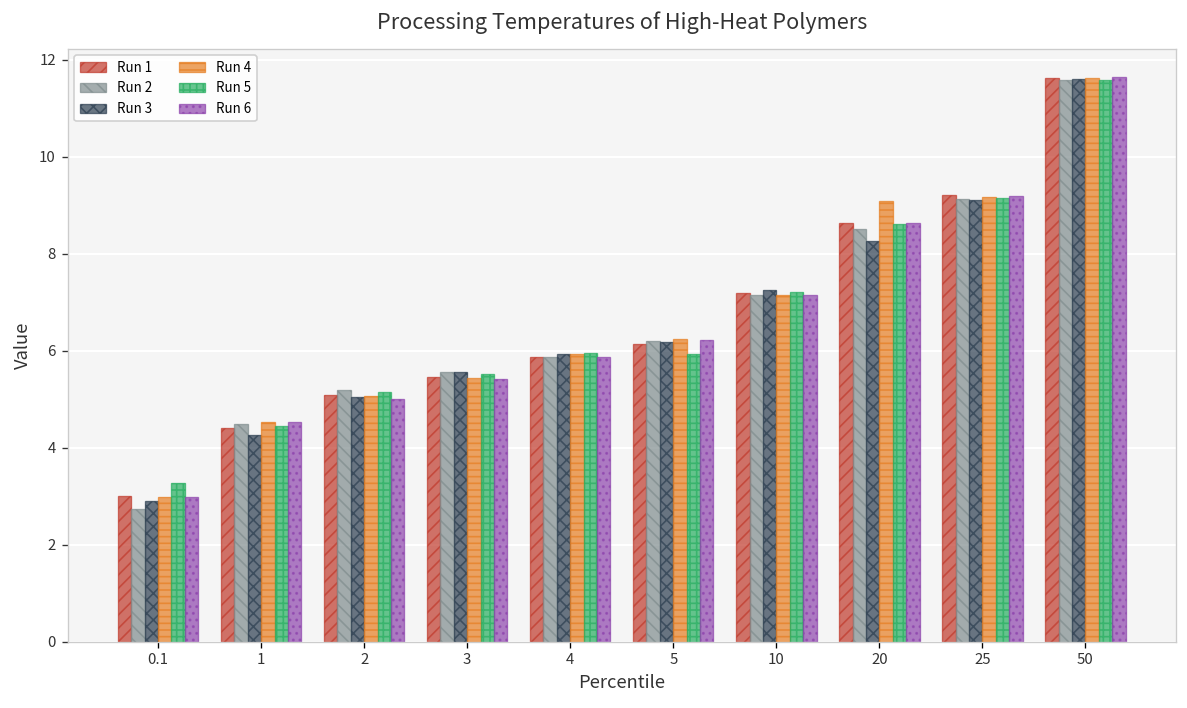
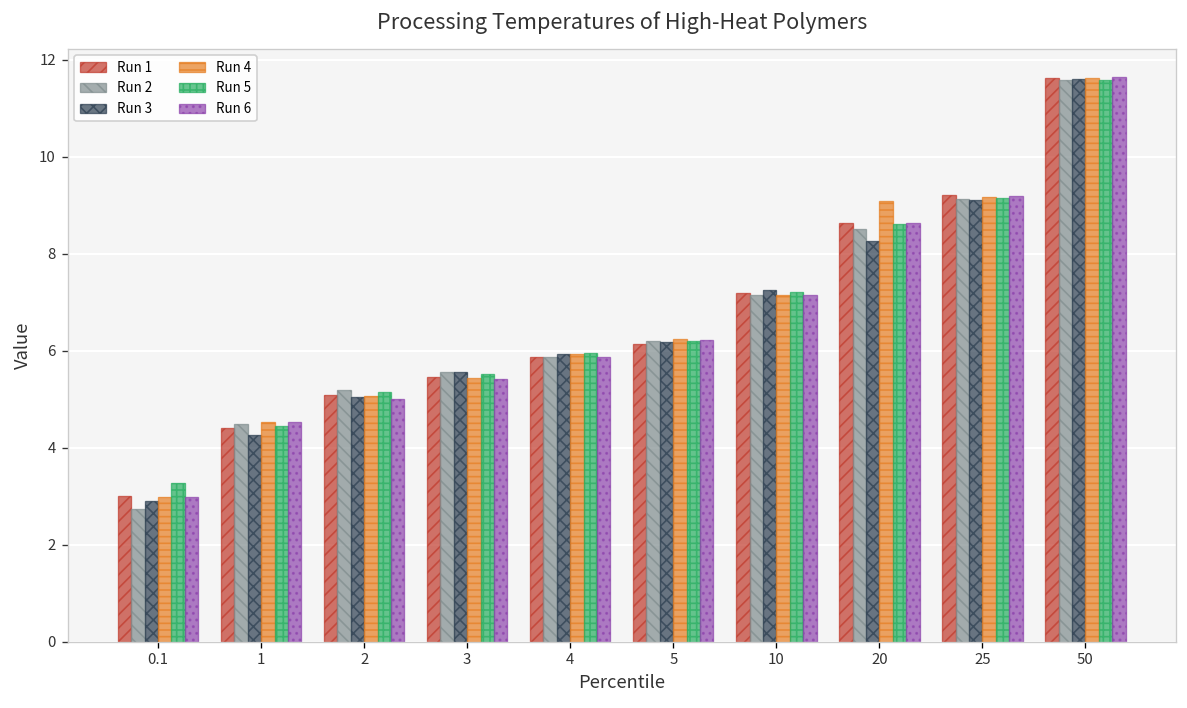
  {
    "Run 1": {
      "0.1": 3.0,
      "1": 4.4,
      "2": 5.1,
      "3": 5.5,
      "4": 5.9,
      "5": 6.1,
      "10": 7.2,
      "20": 8.6,
      "25": 9.2,
      "50": 11.6
    },
    "Run 2": {
      "0.1": 2.7,
      "1": 4.5,
      "2": 5.2,
      "3": 5.6,
      "4": 5.9,
      "5": 6.2,
      "10": 7.2,
      "20": 8.5,
      "25": 9.1,
      "50": 11.6
    },
    "Run 3": {
      "0.1": 2.9,
      "1": 4.3,
      "2": 5.0,
      "3": 5.6,
      "4": 5.9,
      "5": 6.2,
      "10": 7.3,
      "20": 8.3,
      "25": 9.1,
      "50": 11.6
    },
    "Run 4": {
      "0.1": 3.0,
      "1": 4.5,
      "2": 5.1,
      "3": 5.4,
      "4": 5.9,
      "5": 6.3,
      "10": 7.2,
      "20": 9.1,
      "25": 9.2,
      "50": 11.6
    },
    "Run 5": {
      "0.1": 3.3,
      "1": 4.4,
      "2": 5.2,
      "3": 5.5,
      "4": 6.0,
-     "5": 5.9,
+     "5": 6.2,
      "10": 7.2,
      "20": 8.6,
      "25": 9.1,
      "50": 11.6
    },
    "Run 6": {
      "0.1": 3.0,
      "1": 4.5,
      "2": 5.0,
      "3": 5.4,
      "4": 5.9,
      "5": 6.2,
      "10": 7.1,
      "20": 8.6,
      "25": 9.2,
      "50": 11.6
    }
  }
